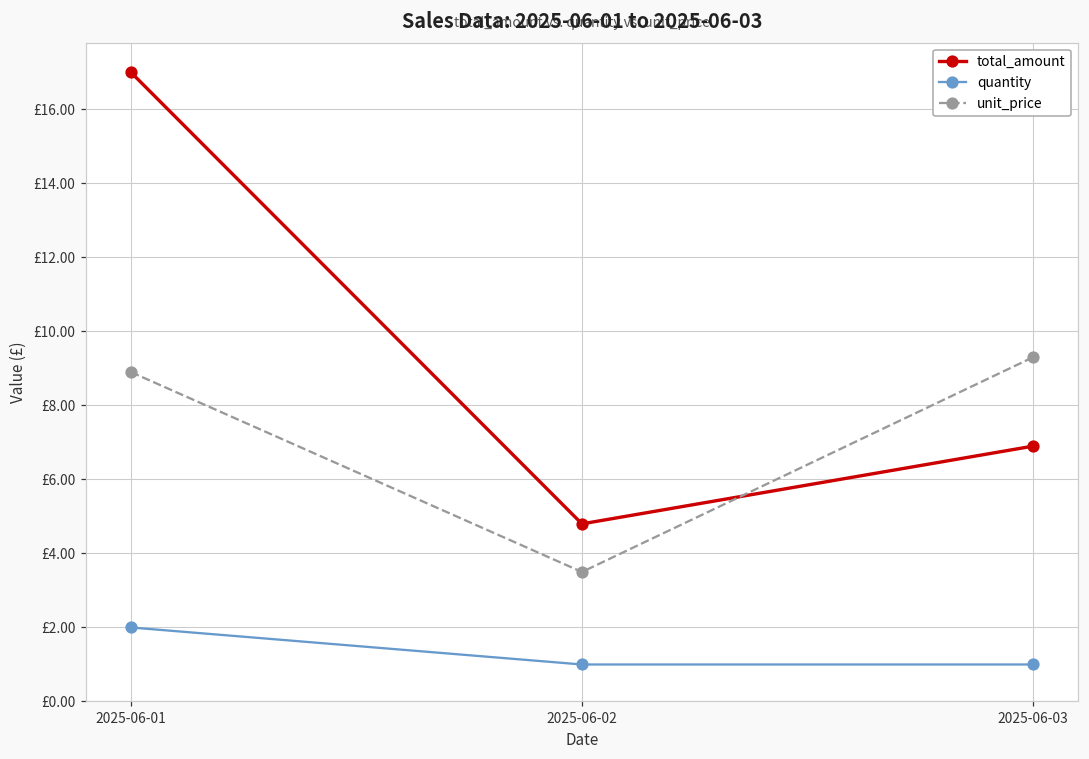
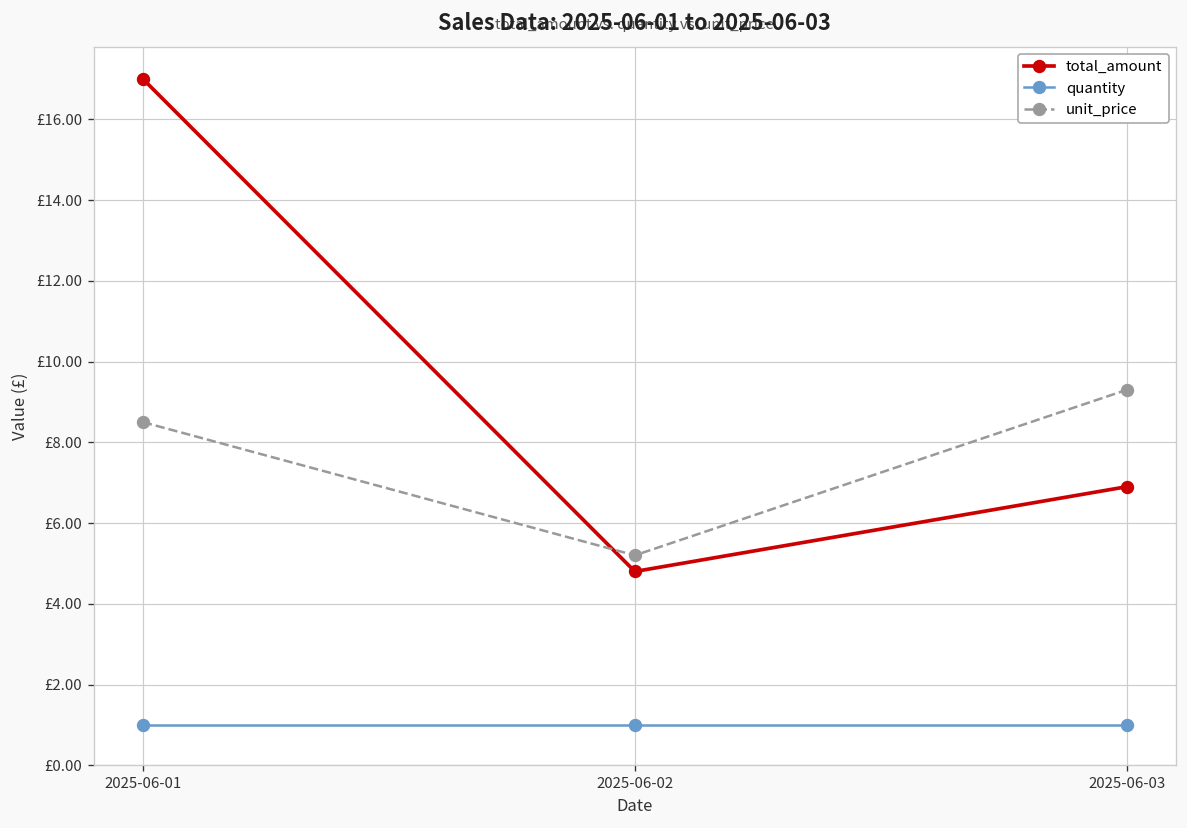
  {
    "total_amount": {
      "2025-06-01": "£17.0",
      "2025-06-02": "£4.8",
      "2025-06-03": "£6.9"
    },
    "quantity": {
-     "2025-06-01": "£2",
+     "2025-06-01": "£1",
      "2025-06-02": "£1",
      "2025-06-03": "£1"
    },
    "unit_price": {
-     "2025-06-01": "£8.9",
-     "2025-06-02": "£3.5",
+     "2025-06-01": "£8.5",
+     "2025-06-02": "£5.2",
      "2025-06-03": "£9.3"
    }
  }
